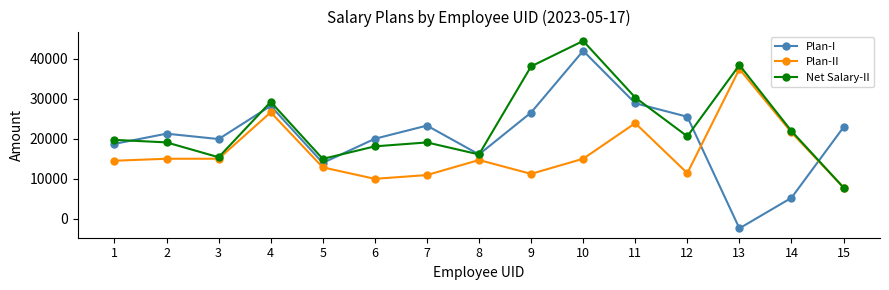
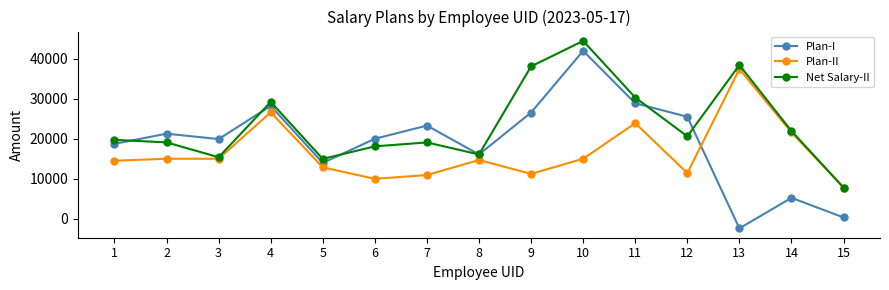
  {
    "Plan-I": {
      "1": 19000,
      "2": 21000,
      "3": 20000,
      "4": 28000,
      "5": 14000,
      "6": 20000,
      "7": 23000,
      "9": 27000,
      "10": 42000,
      "11": 29000,
      "12": 26000,
      "13": -2000,
      "14": 5000,
-     "15": 23000
+     "15": 0
    },
    "Plan-II": {
      "1": 15000,
      "2": 15000,
      "4": 27000,
      "5": 13000,
      "6": 10000,
      "7": 11000,
      "8": 15000,
      "9": 11000,
      "10": 15000,
      "11": 24000,
      "12": 11000,
      "13": 37000
    },
    "Net Salary-II": {
      "1": 20000,
      "2": 19000,
      "4": 29000,
      "5": 15000,
      "6": 18000,
      "7": 19000,
      "9": 38000,
      "10": 44000,
      "11": 30000,
      "12": 21000,
      "13": 38000
    }
  }
